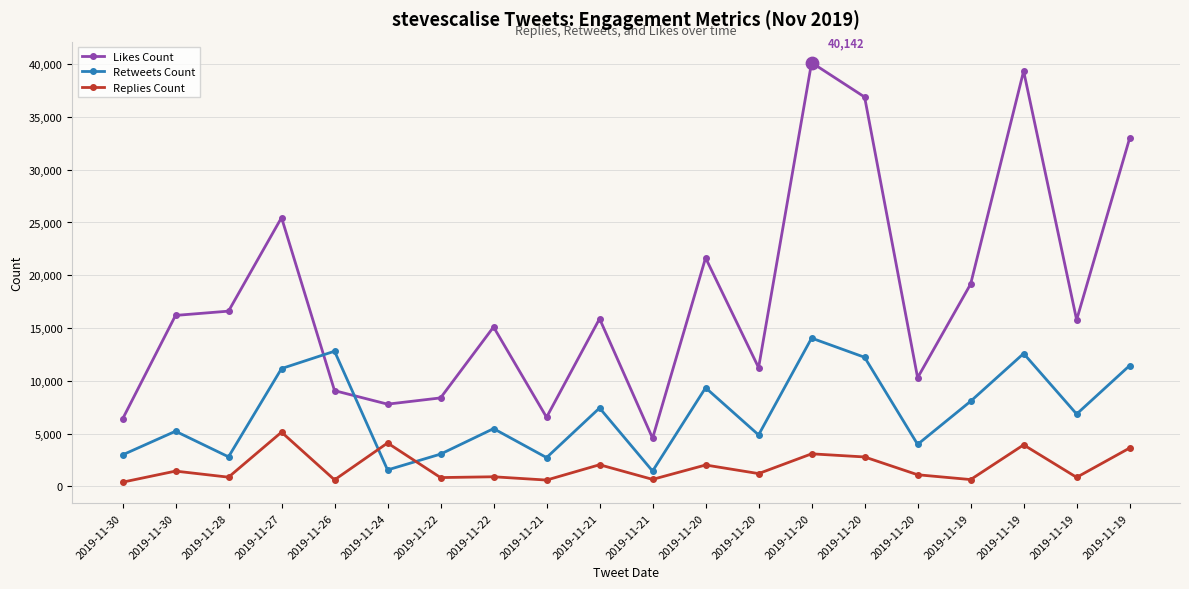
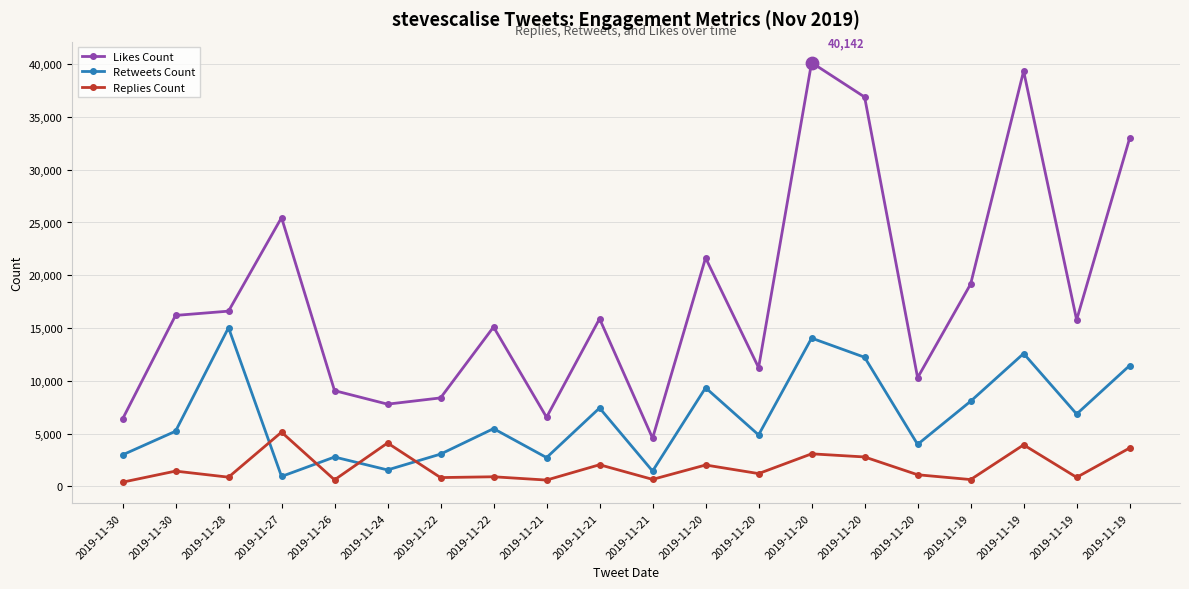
  {
    "Retweets Count": {
-     "2019-11-28": "2,800",
-     "2019-11-27": "11,200",
-     "2019-11-26": "12,800",
+     "2019-11-28": "15,000",
+     "2019-11-27": "900",
+     "2019-11-26": "2,800",
      "2019-11-24": "1,600"
    },
    "Replies Count": {
      "2019-11-28": "900",
      "2019-11-27": "5,100",
      "2019-11-26": "600",
      "2019-11-24": "4,100"
    }
  }
